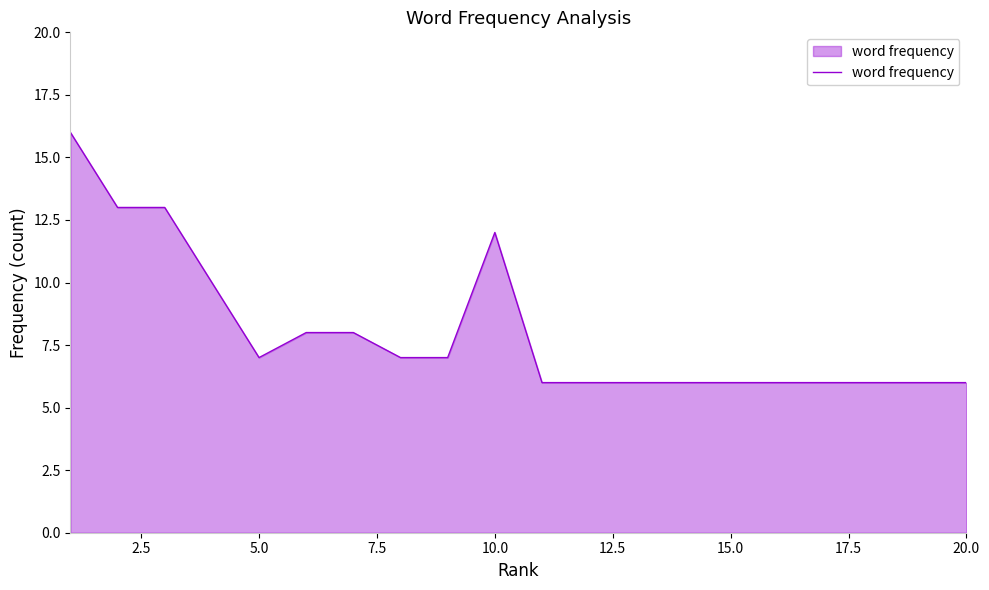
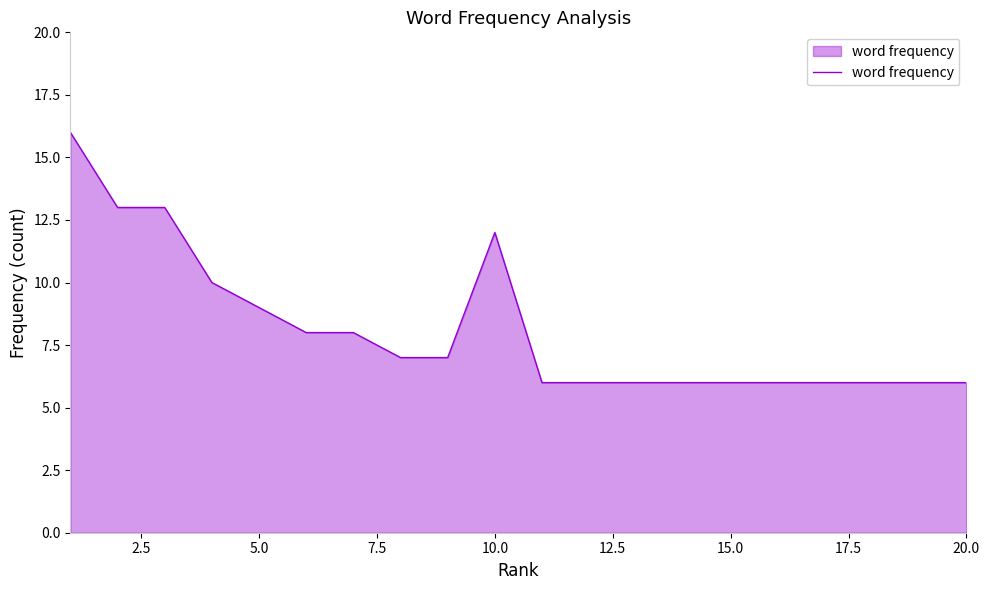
  {
-   "5.0": 7,
+   "5.0": 9,
    "10.0": 12,
    "15.0": 6,
    "20.0": 6
  }
